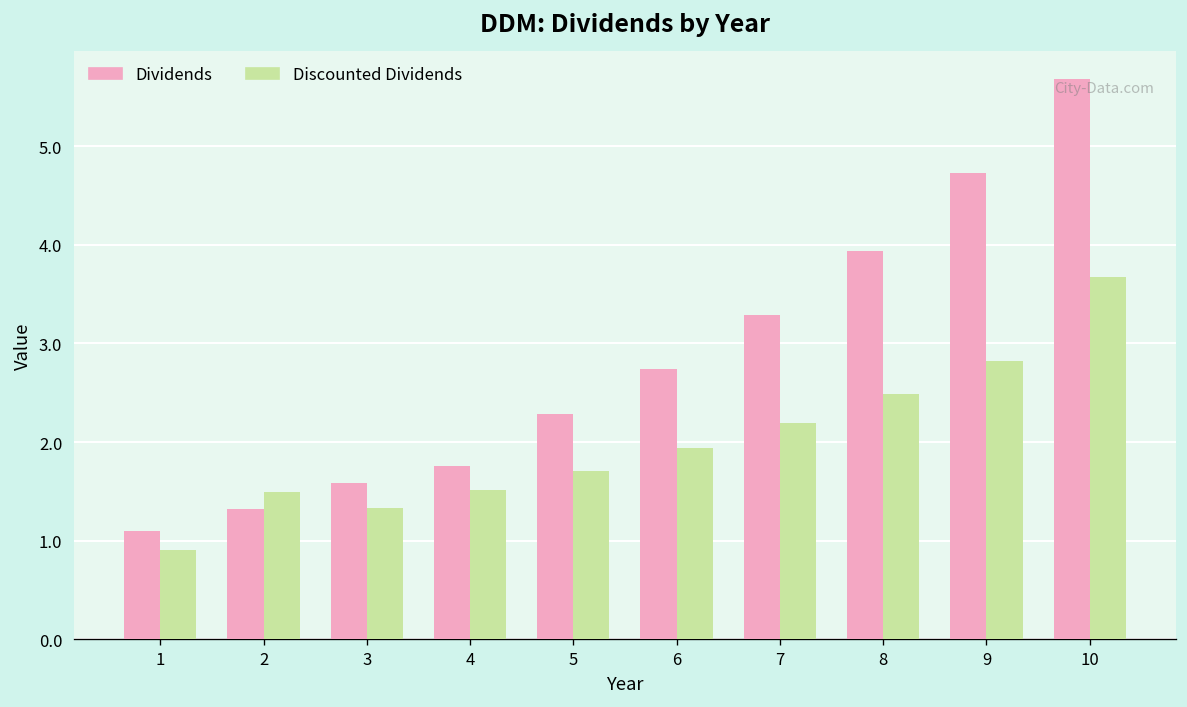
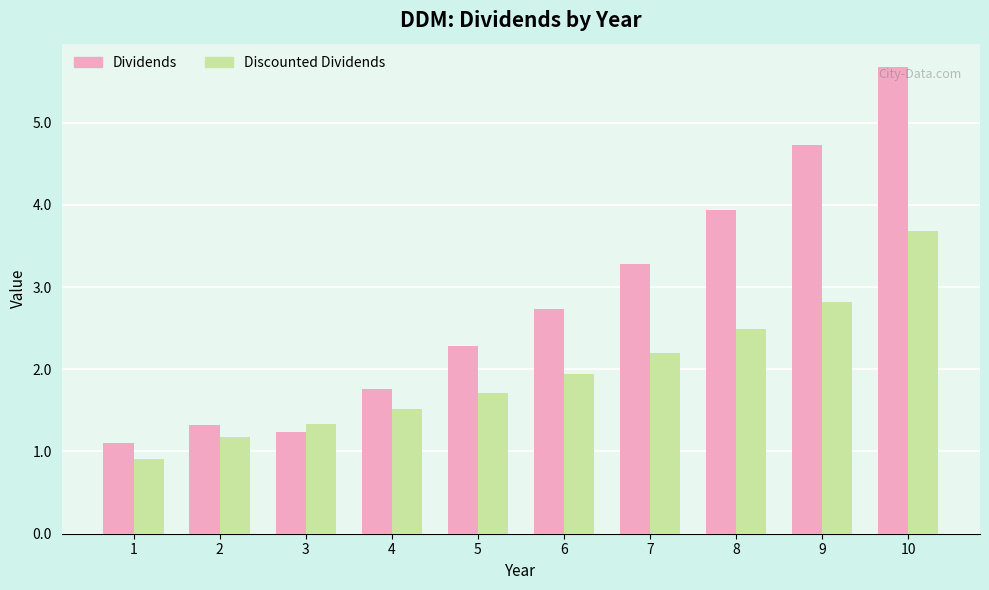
  {
    "Dividends": {
      "1": 1.1,
      "2": 1.3,
-     "3": 1.6,
+     "3": 1.2,
      "4": 1.8,
      "5": 2.3,
      "6": 2.7,
      "7": 3.3,
      "8": 3.9,
      "9": 4.7,
      "10": 5.7
    },
    "Discounted Dividends": {
      "1": 0.9,
-     "2": 1.5,
+     "2": 1.2,
      "3": 1.3,
      "4": 1.5,
      "5": 1.7,
      "6": 1.9,
      "7": 2.2,
      "8": 2.5,
      "9": 2.8,
      "10": 3.7
    }
  }
